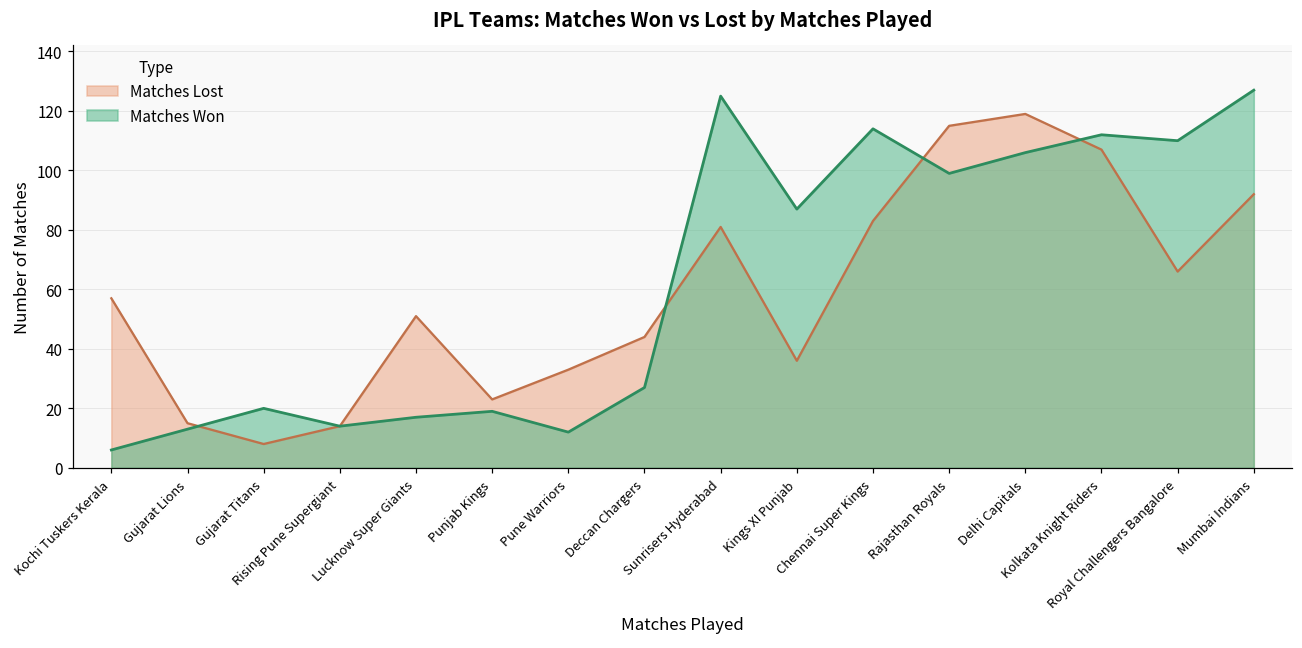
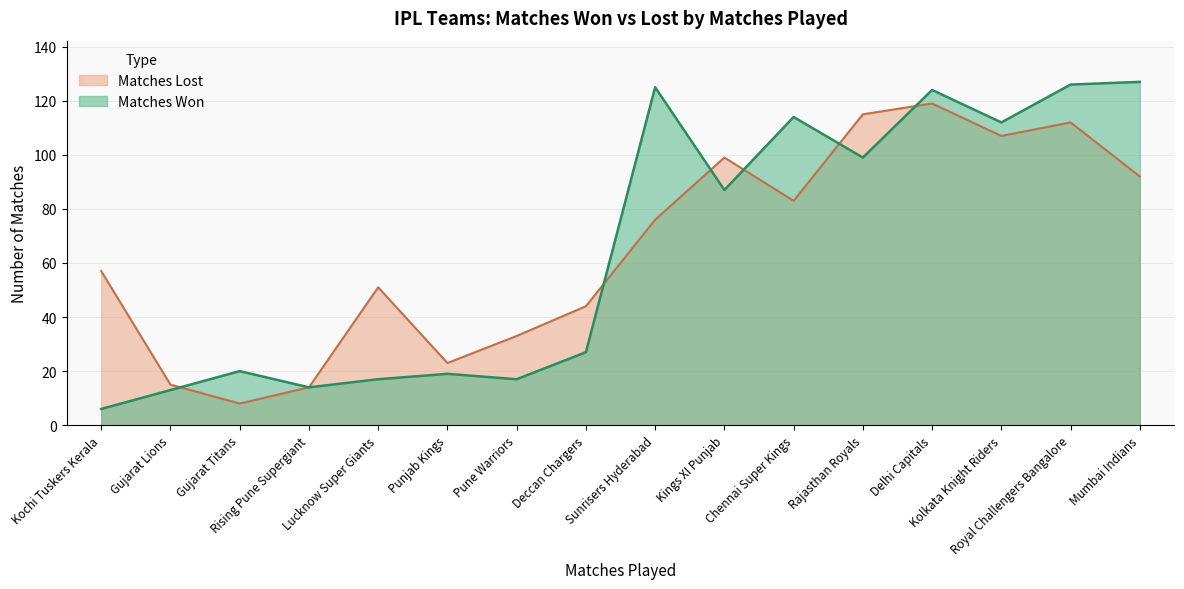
  {
    "Matches Lost": {
      "Kochi Tuskers Kerala": 57,
      "Gujarat Lions": 15,
      "Gujarat Titans": 8,
      "Lucknow Super Giants": 51,
      "Punjab Kings": 23,
      "Pune Warriors": 33,
      "Deccan Chargers": 44,
-     "Sunrisers Hyderabad": 81,
-     "Kings XI Punjab": 36,
+     "Sunrisers Hyderabad": 76,
+     "Kings XI Punjab": 99,
      "Chennai Super Kings": 83,
      "Rajasthan Royals": 115,
      "Delhi Capitals": 119,
      "Kolkata Knight Riders": 107,
-     "Royal Challengers Bangalore": 66,
+     "Royal Challengers Bangalore": 112,
      "Mumbai Indians": 92
    },
    "Matches Won": {
      "Kochi Tuskers Kerala": 6,
      "Gujarat Lions": 13,
      "Gujarat Titans": 20,
      "Lucknow Super Giants": 17,
      "Punjab Kings": 19,
-     "Pune Warriors": 12,
+     "Pune Warriors": 17,
      "Deccan Chargers": 27,
      "Sunrisers Hyderabad": 125,
      "Kings XI Punjab": 87,
      "Chennai Super Kings": 114,
      "Rajasthan Royals": 99,
-     "Delhi Capitals": 106,
+     "Delhi Capitals": 124,
      "Kolkata Knight Riders": 112,
-     "Royal Challengers Bangalore": 110,
+     "Royal Challengers Bangalore": 126,
      "Mumbai Indians": 127
    }
  }
